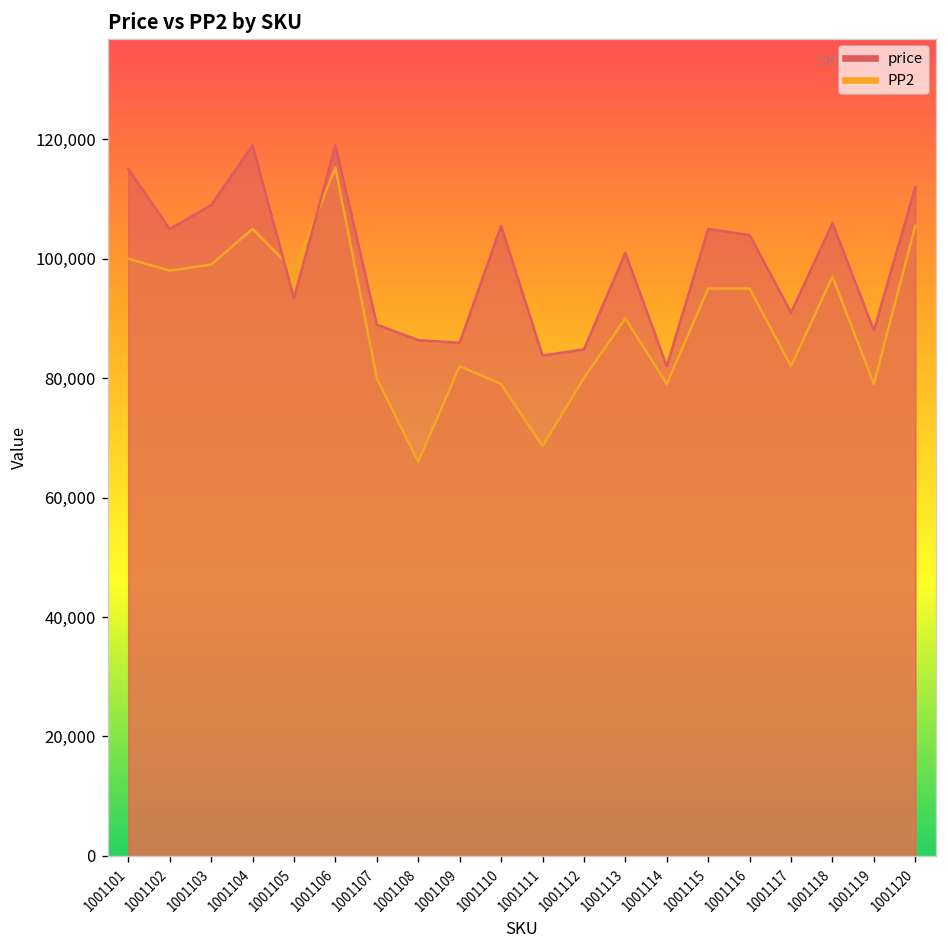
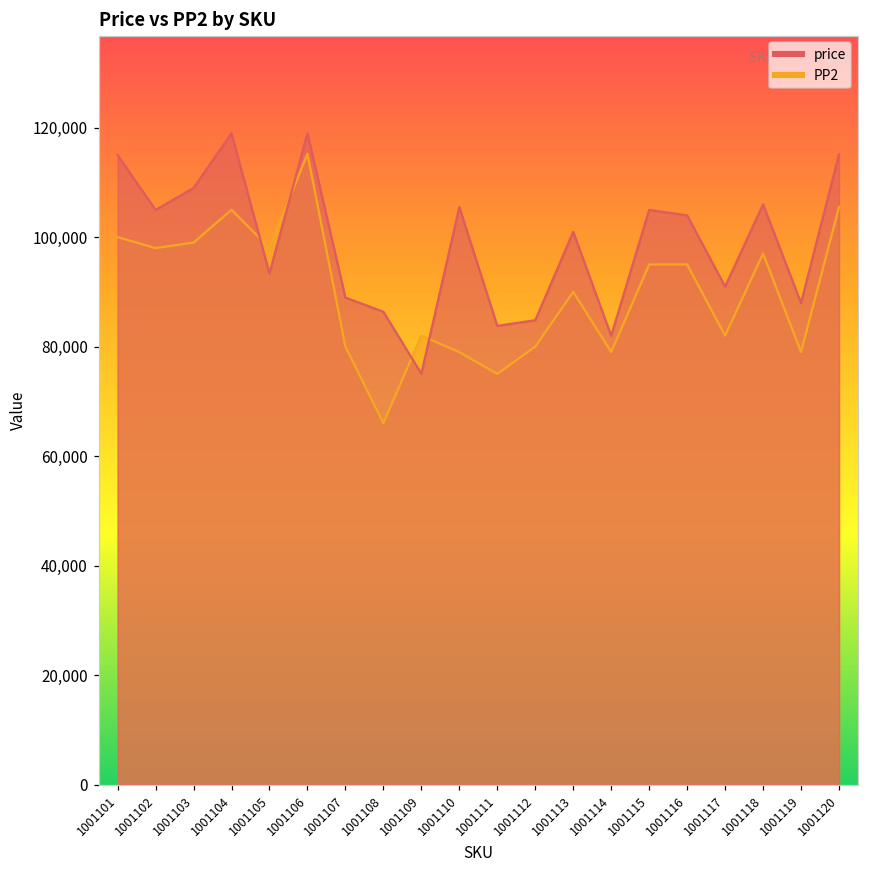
  {
    "PP2": {
      "1001101": "100,000",
      "1001102": "98,000",
      "1001103": "99,000",
      "1001104": "105,000",
      "1001105": "98,000",
      "1001106": "115,000",
      "1001107": "80,000",
      "1001108": "66,000",
      "1001109": "82,000",
      "1001110": "79,000",
-     "1001111": "69,000",
+     "1001111": "75,000",
      "1001112": "80,000",
      "1001113": "90,000",
      "1001114": "79,000",
      "1001115": "95,000",
      "1001116": "95,000",
      "1001117": "82,000",
      "1001118": "97,000",
      "1001119": "79,000",
      "1001120": "106,000"
    },
    "price": {
      "1001101": "115,000",
      "1001102": "105,000",
      "1001103": "109,000",
      "1001104": "119,000",
      "1001105": "93,000",
      "1001106": "119,000",
      "1001107": "89,000",
      "1001108": "86,000",
-     "1001109": "86,000",
+     "1001109": "75,000",
      "1001110": "105,000",
      "1001111": "84,000",
      "1001112": "85,000",
      "1001113": "101,000",
      "1001114": "82,000",
      "1001115": "105,000",
      "1001116": "104,000",
      "1001117": "91,000",
      "1001118": "106,000",
      "1001119": "88,000",
-     "1001120": "112,000"
+     "1001120": "115,000"
    }
  }
